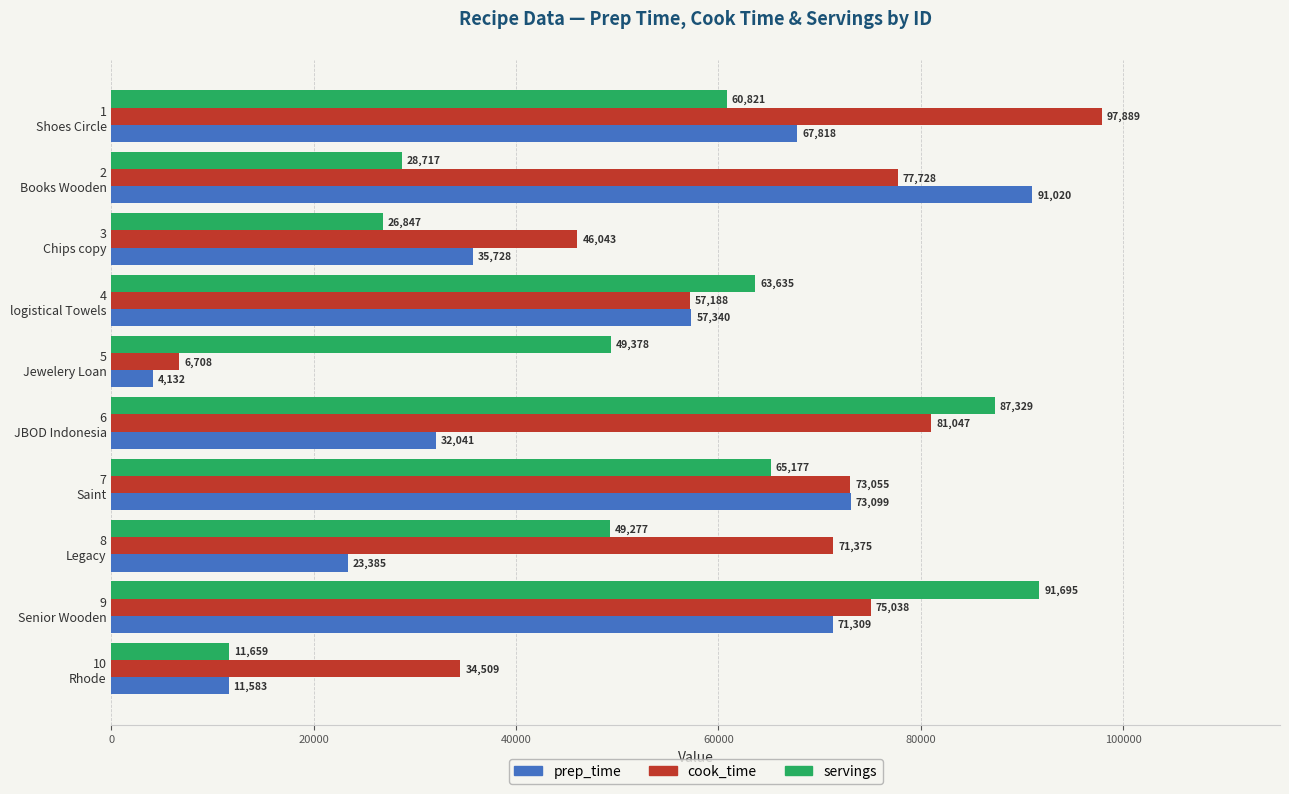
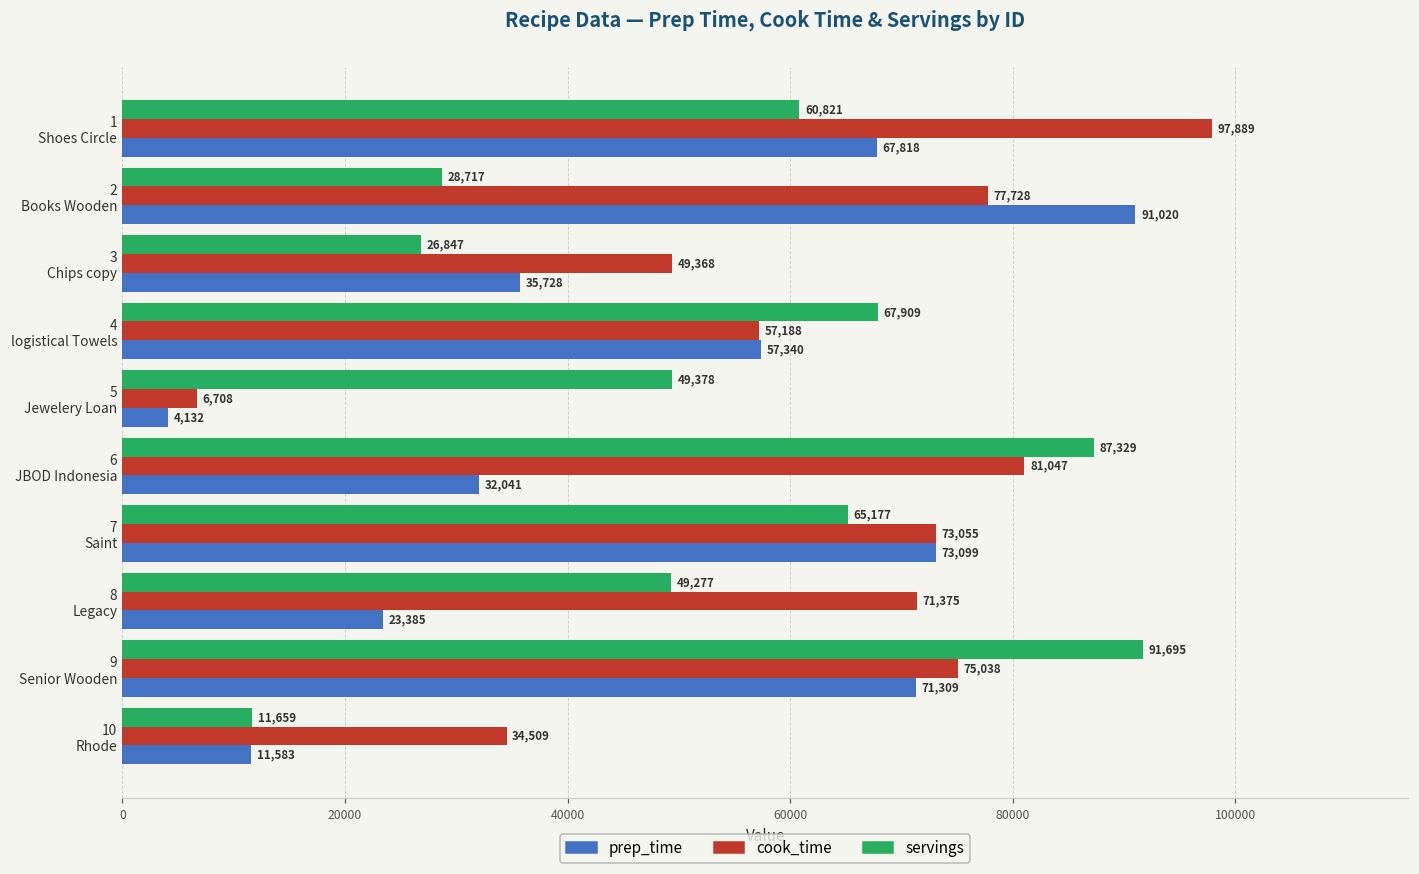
  {
    "prep_time": {
      "1 Shoes Circle": "67,818",
      "2 Books Wooden": "91,020",
      "3 Chips copy": "35,728",
      "4 logistical Towels": "57,340",
      "5 Jewelery Loan": "4,132",
      "6 JBOD Indonesia": "32,041",
      "7 Saint": "73,099",
      "8 Legacy": "23,385",
      "9 Senior Wooden": "71,309",
      "10 Rhode": "11,583"
    },
    "cook_time": {
      "1 Shoes Circle": "97,889",
      "2 Books Wooden": "77,728",
-     "3 Chips copy": "46,043",
+     "3 Chips copy": "49,368",
      "4 logistical Towels": "57,188",
      "5 Jewelery Loan": "6,708",
      "6 JBOD Indonesia": "81,047",
      "7 Saint": "73,055",
      "8 Legacy": "71,375",
      "9 Senior Wooden": "75,038",
      "10 Rhode": "34,509"
    },
    "servings": {
      "1 Shoes Circle": "60,821",
      "2 Books Wooden": "28,717",
      "3 Chips copy": "26,847",
-     "4 logistical Towels": "63,635",
+     "4 logistical Towels": "67,909",
      "5 Jewelery Loan": "49,378",
      "6 JBOD Indonesia": "87,329",
      "7 Saint": "65,177",
      "8 Legacy": "49,277",
      "9 Senior Wooden": "91,695",
      "10 Rhode": "11,659"
    }
  }
